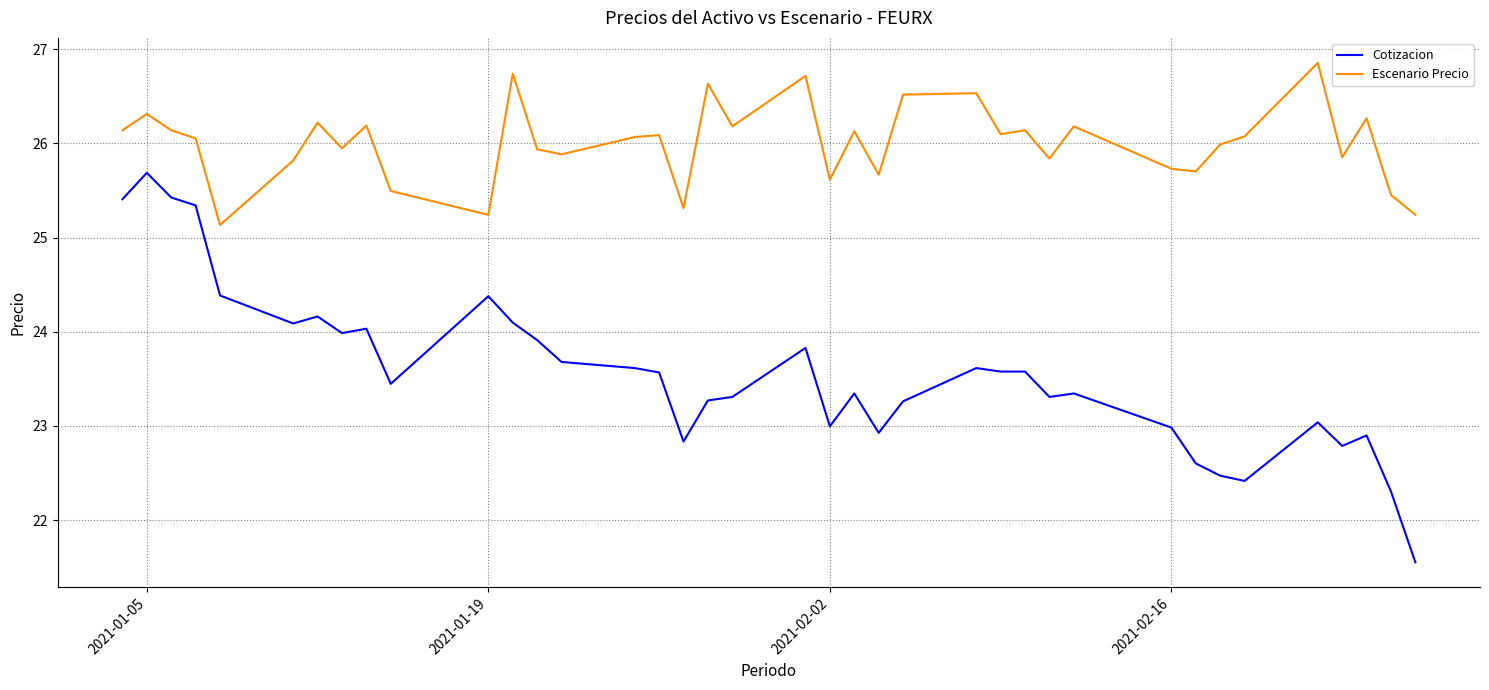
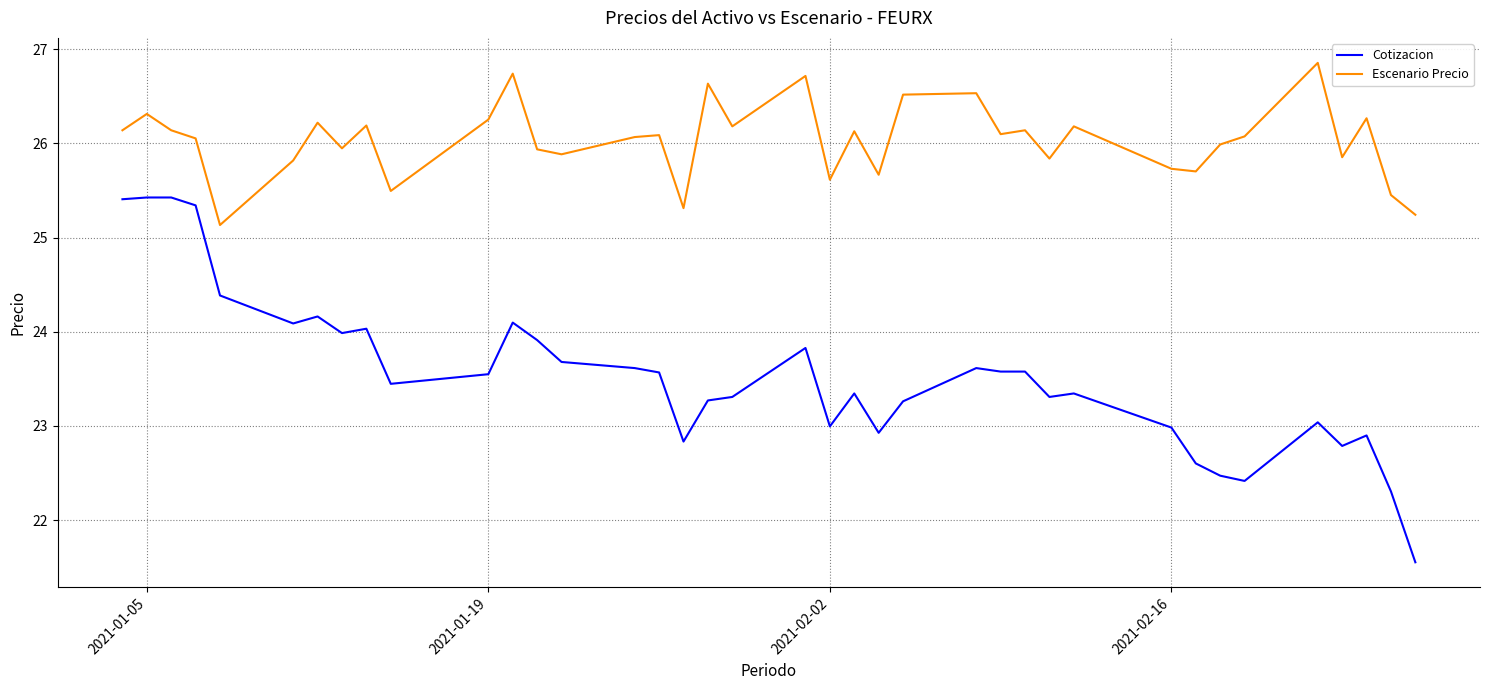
  {
    "Cotizacion": {
-     "2021-01-05": 25.7,
-     "2021-01-19": 24.4,
+     "2021-01-05": 25.4,
+     "2021-01-19": 23.5,
      "2021-02-02": 23.0,
      "2021-02-16": 23.0
    },
    "Escenario Precio": {
      "2021-01-05": 26.3,
-     "2021-01-19": 25.2,
+     "2021-01-19": 26.3,
      "2021-02-02": 25.6,
      "2021-02-16": 25.7
    }
  }
